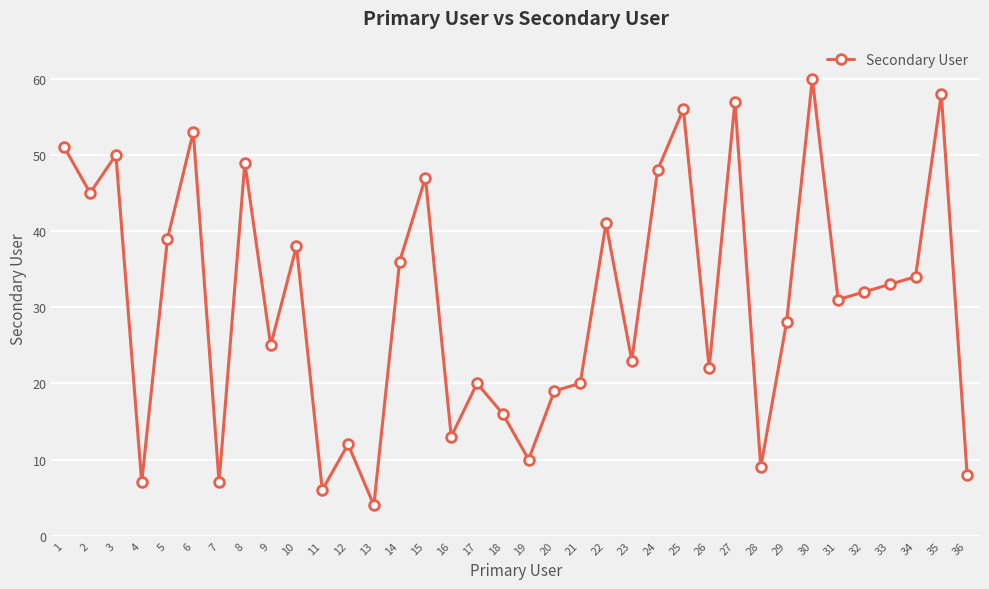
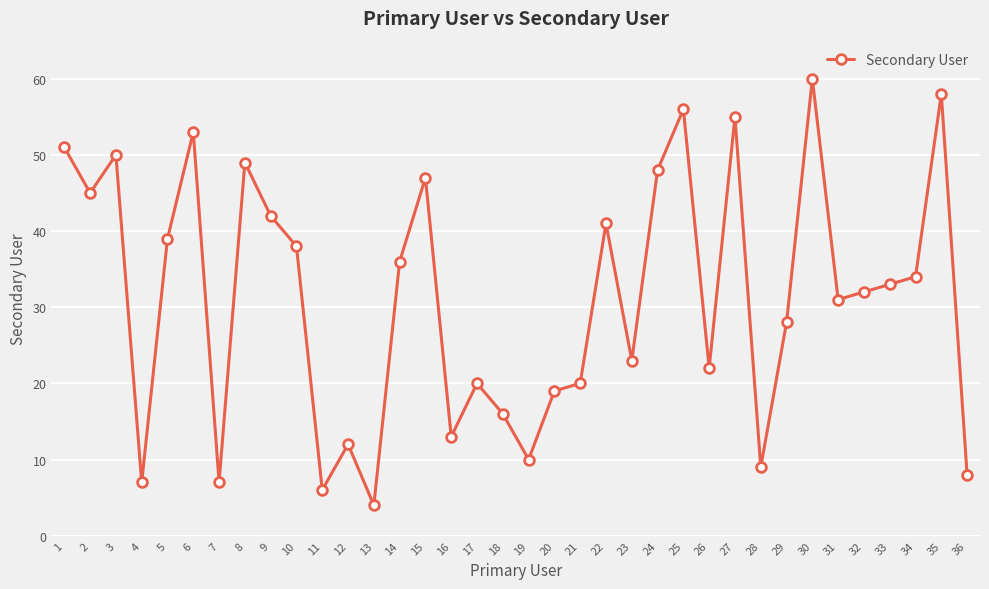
  {
    "1": 51,
    "2": 45,
    "3": 50,
    "4": 7,
    "5": 39,
    "6": 53,
    "7": 7,
    "8": 49,
-   "9": 25,
+   "9": 42,
    "10": 38,
    "11": 6,
    "12": 12,
    "13": 4,
    "14": 36,
    "15": 47,
    "16": 13,
    "17": 20,
    "18": 16,
    "19": 10,
    "20": 19,
    "21": 20,
    "22": 41,
    "23": 23,
    "24": 48,
    "25": 56,
    "26": 22,
-   "27": 57,
+   "27": 55,
    "28": 9,
    "29": 28,
    "30": 60,
    "31": 31,
    "32": 32,
    "33": 33,
    "34": 34,
    "35": 58,
    "36": 8
  }
